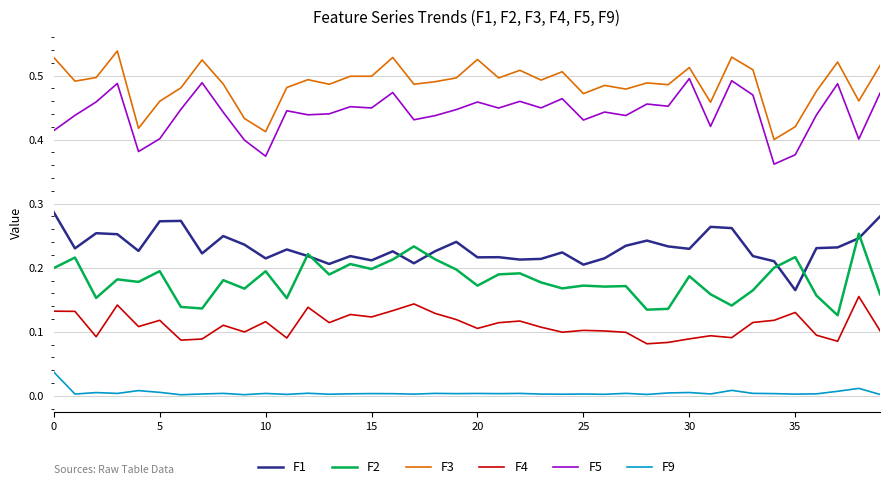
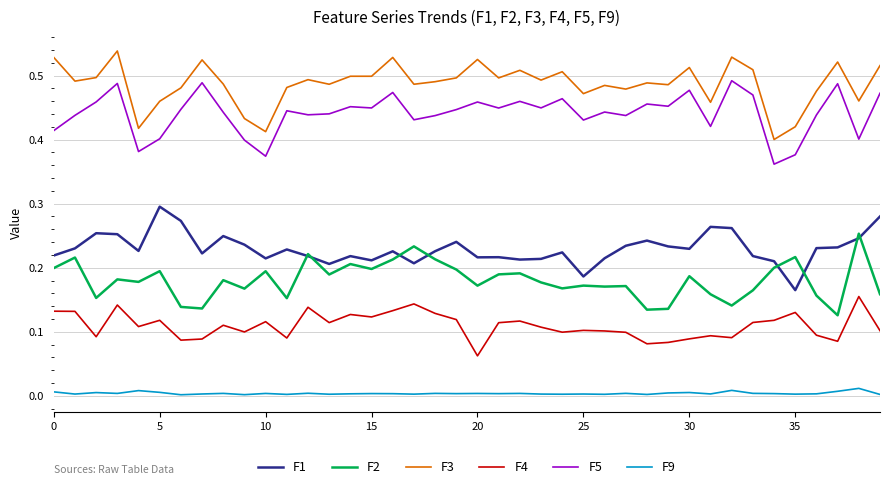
  {
    "F1": {
-     "0": 0.29,
-     "5": 0.27,
+     "0": 0.22,
+     "5": 0.30,
      "10": 0.21,
      "15": 0.21,
      "20": 0.22,
-     "25": 0.20,
+     "25": 0.19,
      "30": 0.23,
      "35": 0.16
    },
    "F2": {
      "0": 0.20,
      "5": 0.19,
      "10": 0.19,
      "15": 0.20,
      "20": 0.17,
      "25": 0.17,
      "30": 0.19,
      "35": 0.22
    },
    "F3": {
      "0": 0.53,
      "5": 0.46,
      "10": 0.41,
      "15": 0.50,
      "20": 0.53,
      "25": 0.47,
      "30": 0.51,
      "35": 0.42
    },
    "F4": {
      "0": 0.13,
      "5": 0.12,
      "10": 0.12,
      "15": 0.12,
-     "20": 0.11,
+     "20": 0.06,
      "25": 0.10,
      "30": 0.09,
      "35": 0.13
    },
    "F5": {
      "0": 0.41,
      "5": 0.40,
      "10": 0.37,
      "15": 0.45,
      "20": 0.46,
      "25": 0.43,
-     "30": 0.50,
+     "30": 0.48,
      "35": 0.38
    },
    "F9": {
-     "0": 0.04,
+     "0": 0.01,
      "5": 0.01,
      "10": 0.00,
      "15": 0.00,
      "20": 0.00,
      "25": 0.00,
      "30": 0.01,
      "35": 0.00
    }
  }
